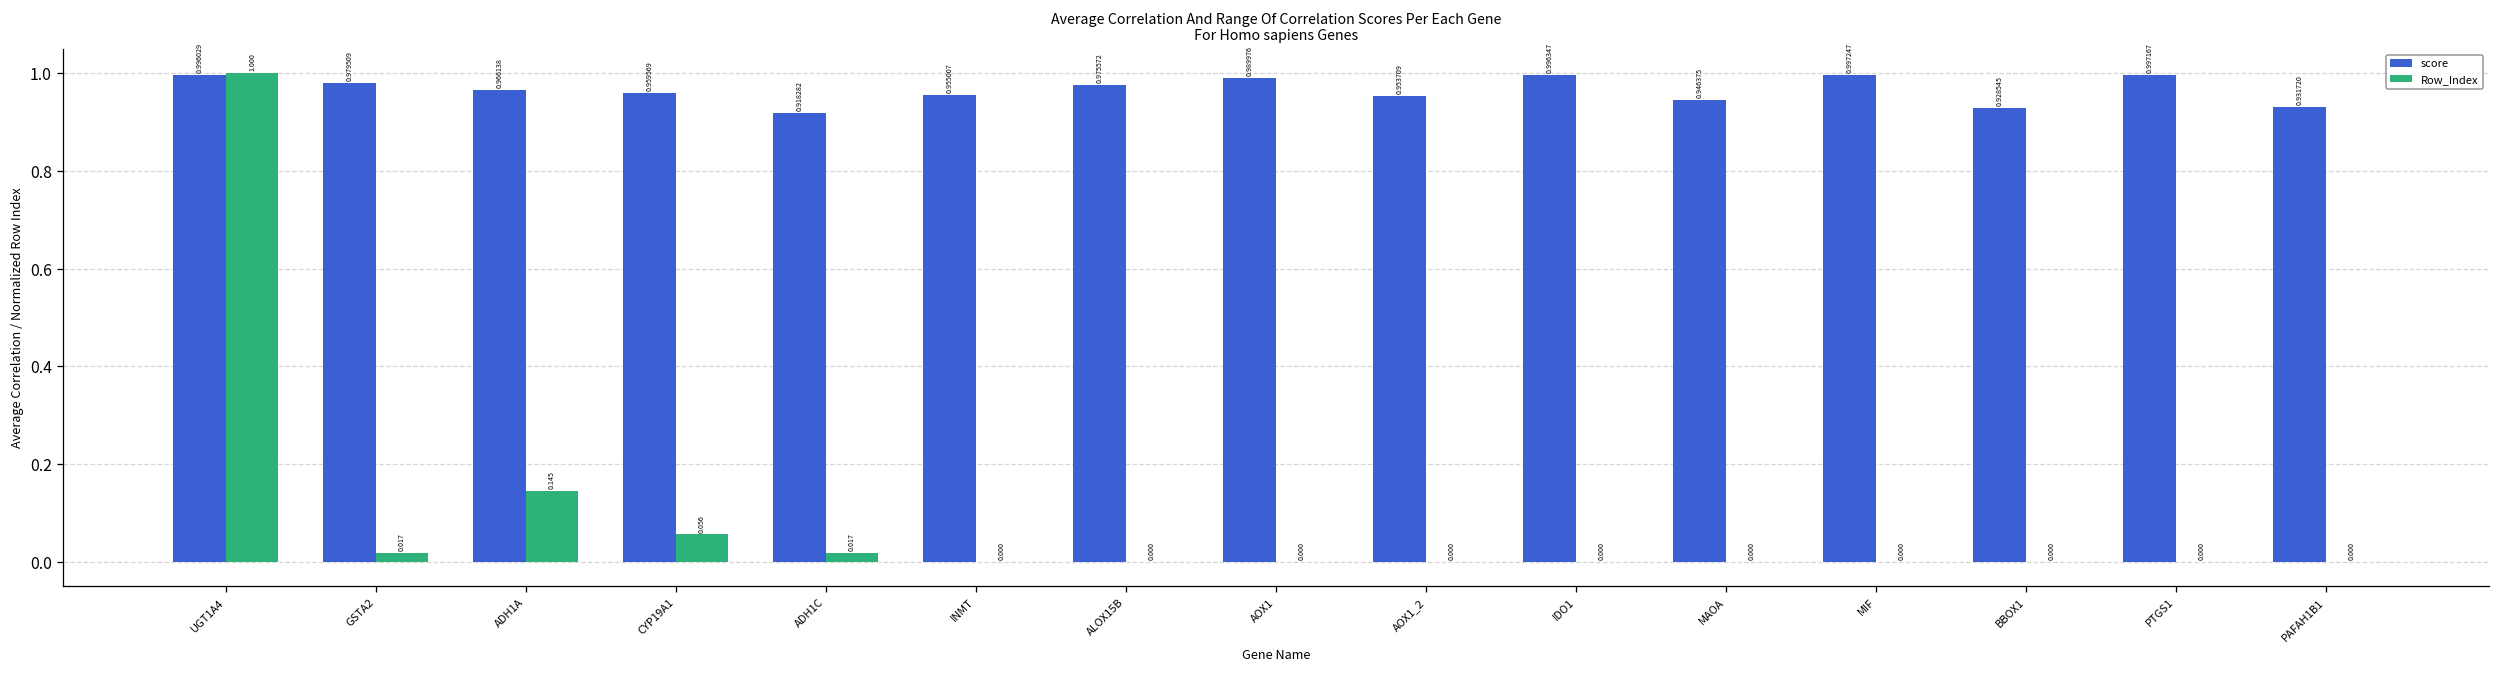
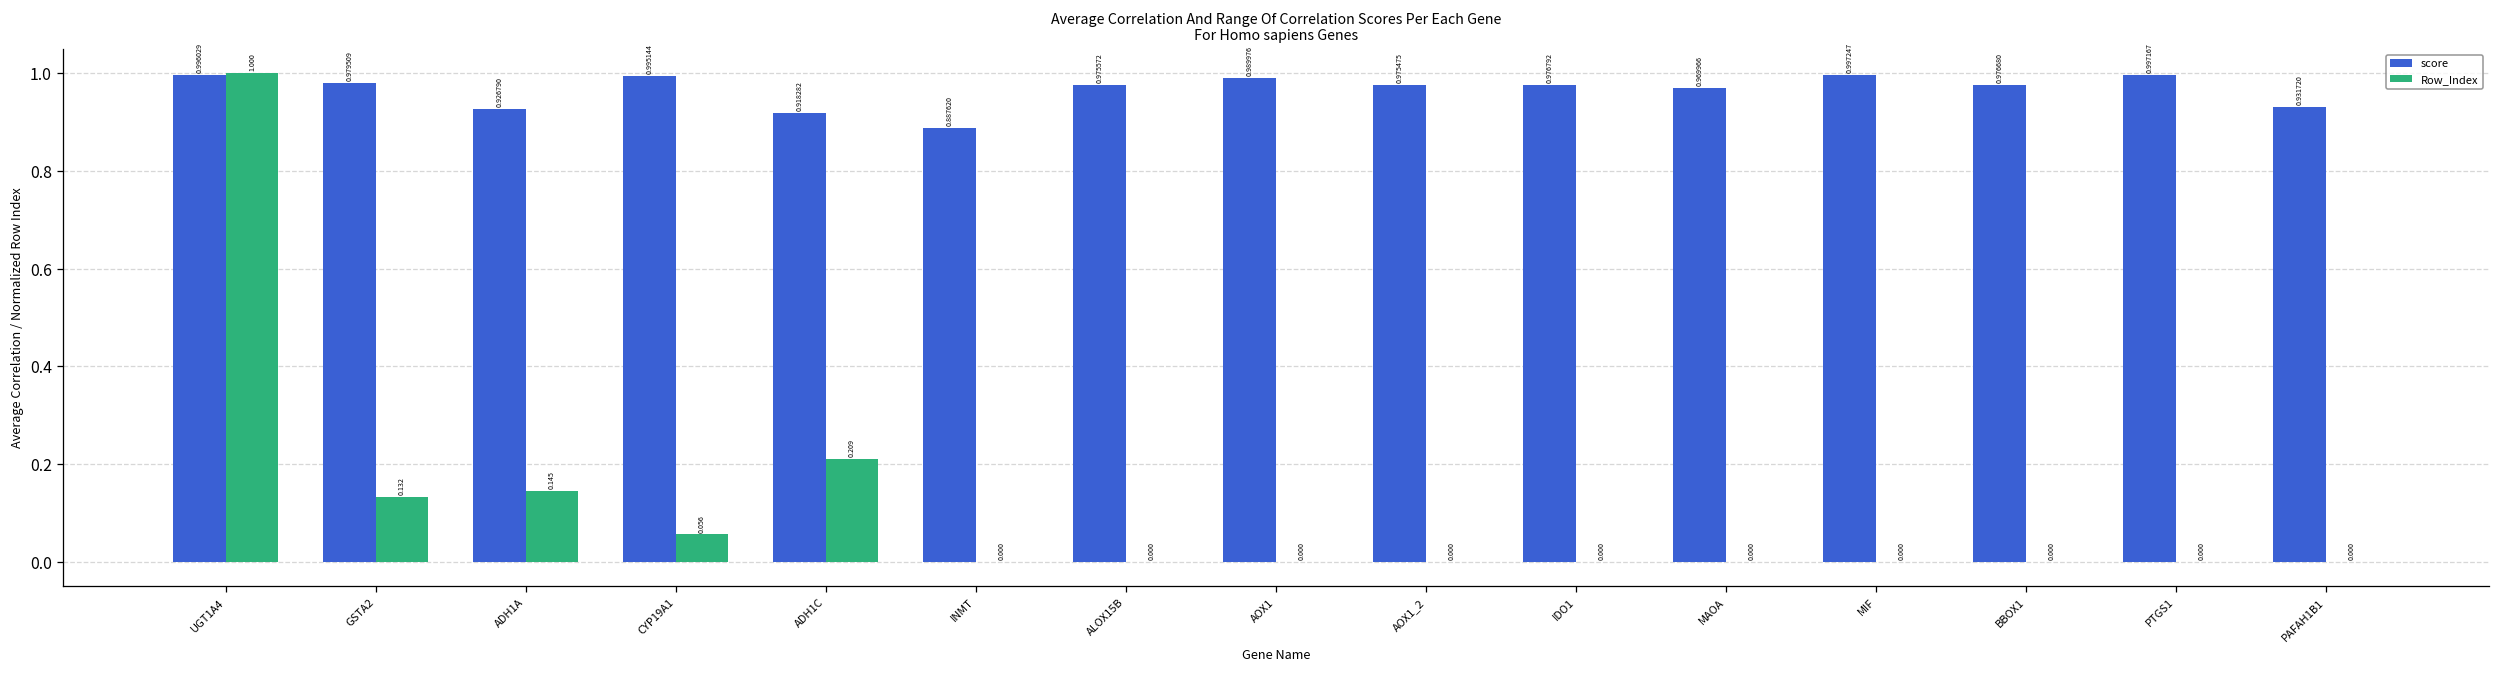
  {
    "score": {
      "UGT1A4": 0.996029,
      "GSTA2": 0.979509,
-     "ADH1A": 0.966138,
-     "CYP19A1": 0.959569,
+     "ADH1A": 0.926790,
+     "CYP19A1": 0.995144,
      "ADH1C": 0.918282,
-     "INMT": 0.955007,
+     "INMT": 0.887620,
      "ALOX15B": 0.975572,
      "AOX1": 0.989976,
-     "AOX1_2": 0.953709,
-     "IDO1": 0.996347,
-     "MAOA": 0.946375,
+     "AOX1_2": 0.975475,
+     "IDO1": 0.976792,
+     "MAOA": 0.969966,
      "MIF": 0.997247,
-     "BBOX1": 0.928545,
+     "BBOX1": 0.976680,
      "PTGS1": 0.997167,
      "PAFAH1B1": 0.931720
    },
    "Row_Index": {
      "UGT1A4": 1.000,
-     "GSTA2": 0.017,
+     "GSTA2": 0.132,
      "ADH1A": 0.145,
      "CYP19A1": 0.056,
-     "ADH1C": 0.017,
+     "ADH1C": 0.209,
      "INMT": 0.000,
      "ALOX15B": 0.000,
      "AOX1": 0.000,
      "AOX1_2": 0.000,
      "IDO1": 0.000,
      "MAOA": 0.000,
      "MIF": 0.000,
      "BBOX1": 0.000,
      "PTGS1": 0.000,
      "PAFAH1B1": 0.000
    }
  }
